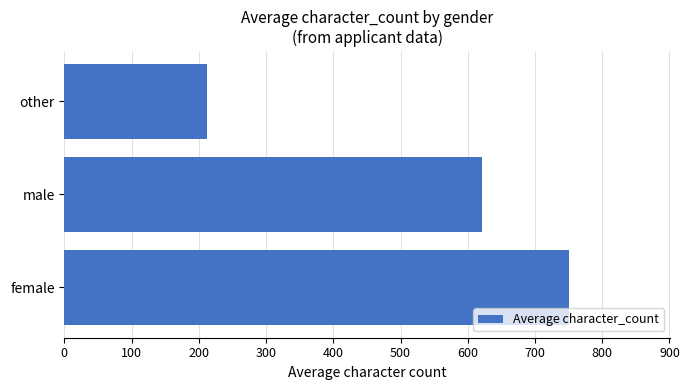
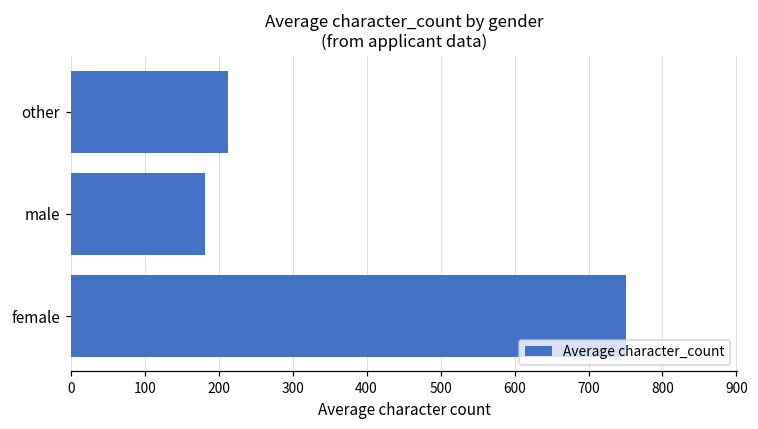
  {
    "other": 210,
-   "male": 620,
+   "male": 180,
    "female": 750
  }
